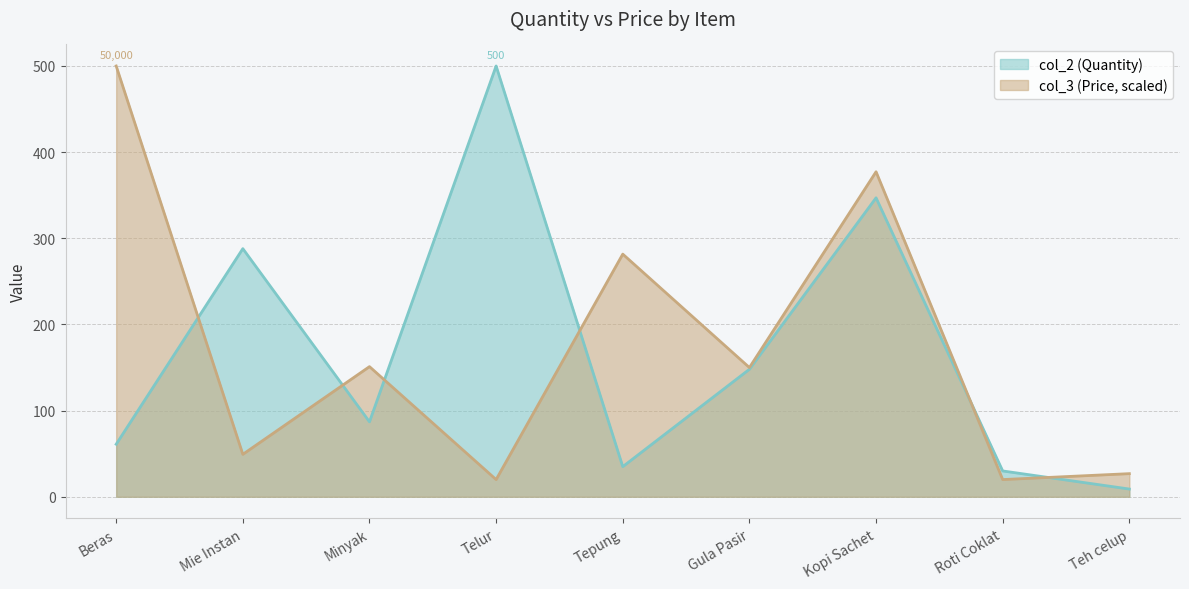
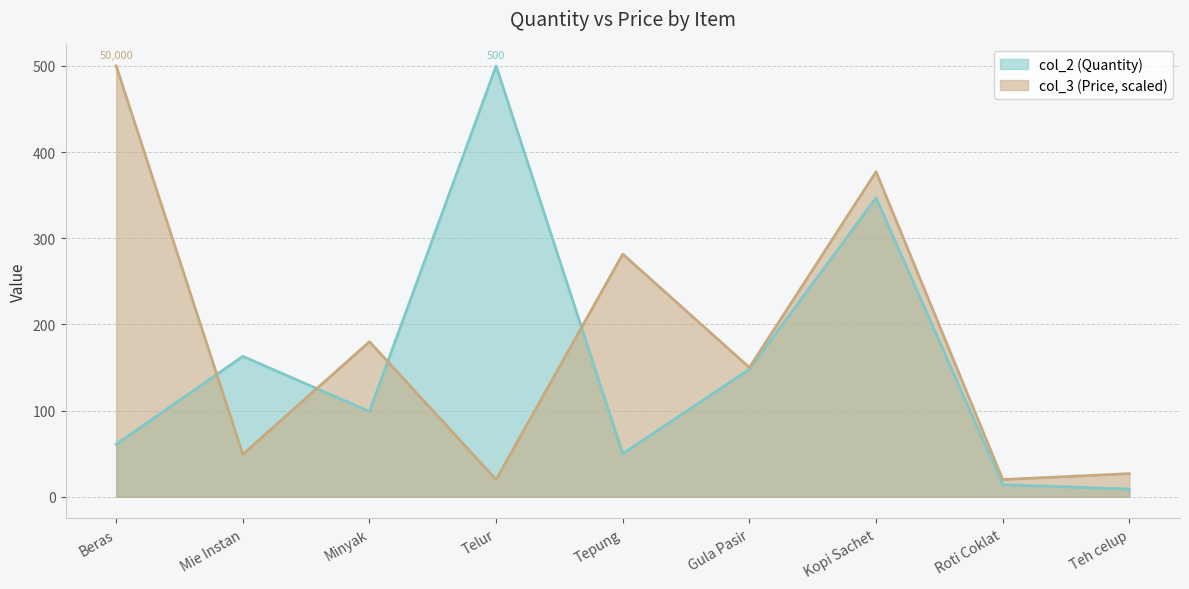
  {
    "col_2 (Quantity)": {
      "Beras": 60,
-     "Mie Instan": 290,
-     "Minyak": 90,
-     "Tepung": 40,
+     "Mie Instan": 160,
+     "Minyak": 100,
+     "Tepung": 50,
      "Kopi Sachet": 350,
-     "Roti Coklat": 30,
+     "Roti Coklat": 10,
      "Teh celup": 10
    },
    "col_3 (Price, scaled)": {
      "Mie Instan": 50,
-     "Minyak": 150,
+     "Minyak": 180,
      "Telur": 20,
      "Tepung": 280,
      "Kopi Sachet": 380,
      "Roti Coklat": 20,
      "Teh celup": 30
    }
  }
